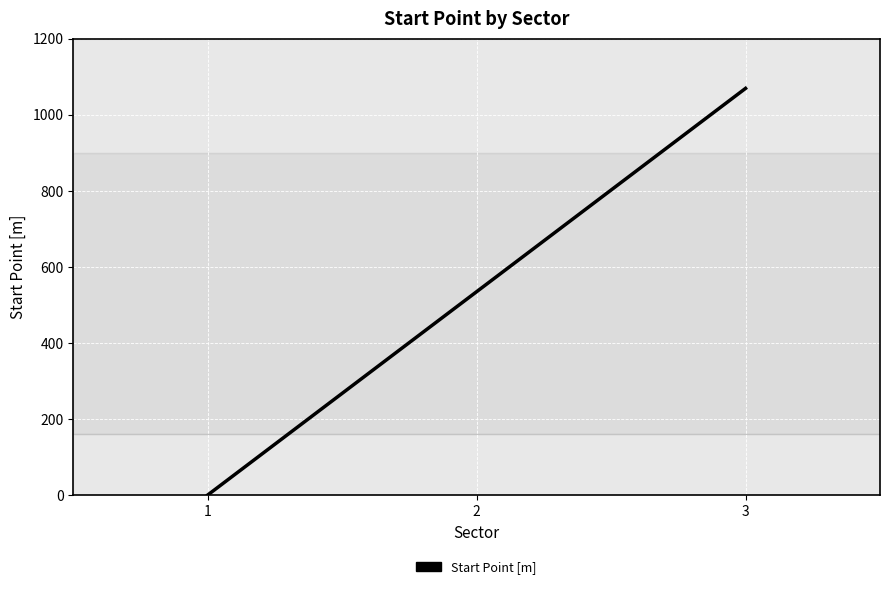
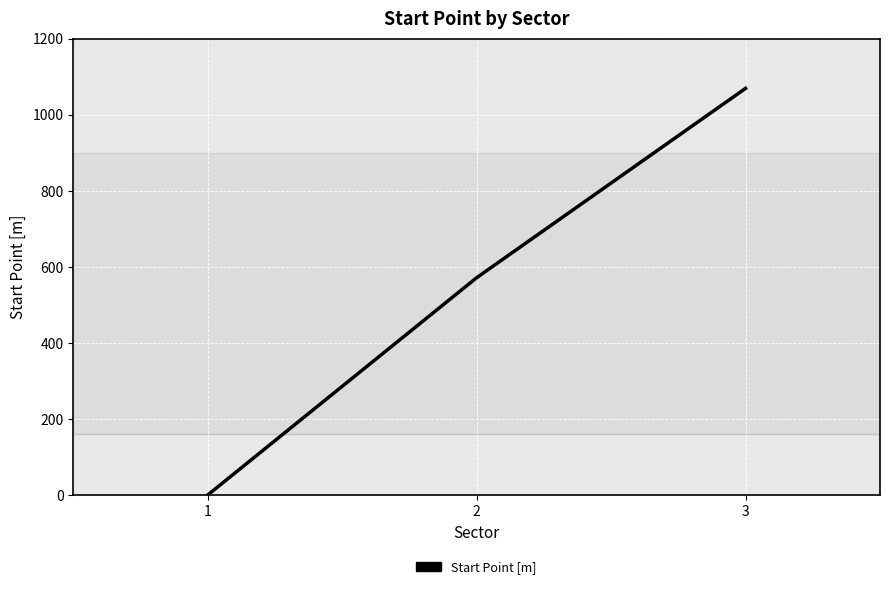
  {
    "1": 0,
-   "2": 530,
+   "2": 570,
    "3": 1070
  }
